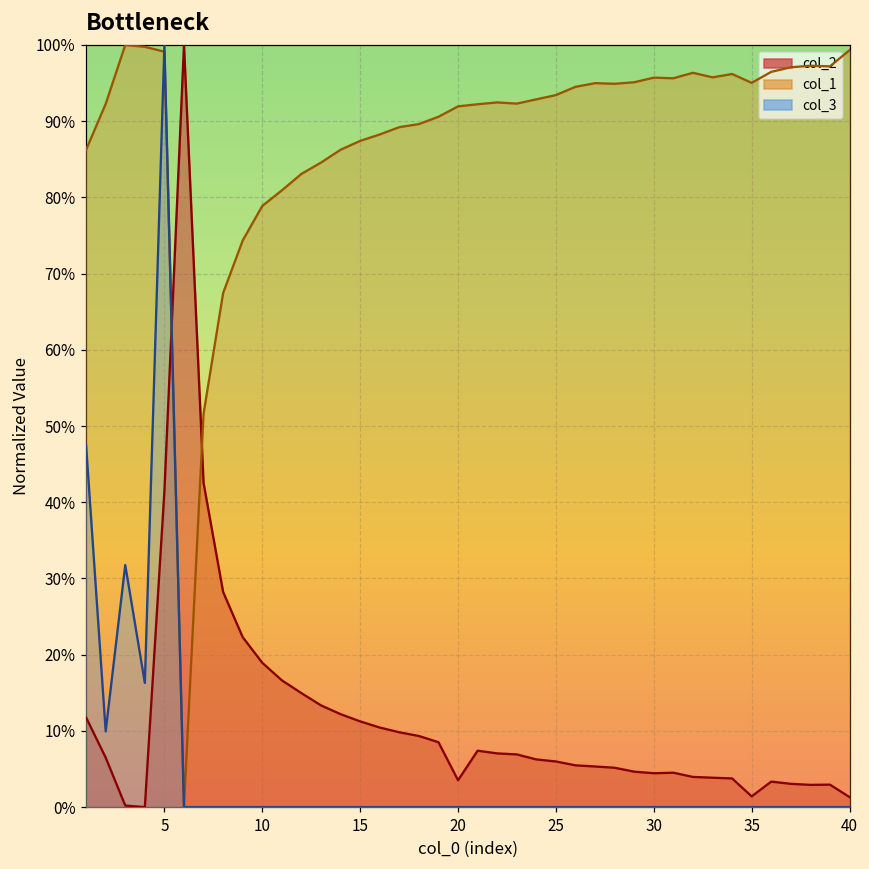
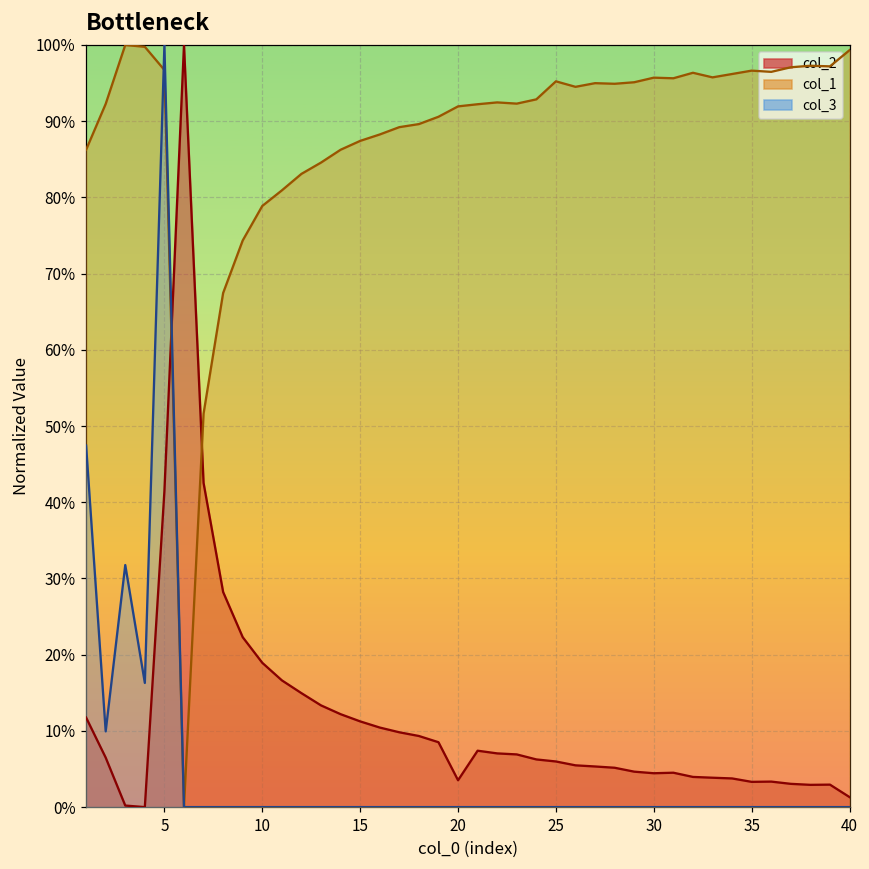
  {
    "col_2": {
      "5": "41%",
      "10": "19%",
      "15": "11%",
      "20": "4%",
      "25": "6%",
      "30": "4%",
-     "35": "1%",
+     "35": "3%",
      "40": "1%"
    },
    "col_1": {
-     "5": "99%",
+     "5": "97%",
      "10": "79%",
      "15": "87%",
      "20": "92%",
-     "25": "93%",
+     "25": "95%",
      "30": "96%",
-     "35": "95%",
+     "35": "97%",
      "40": "99%"
    },
    "col_3": {
      "5": "100%",
      "10": "0%",
      "15": "0%",
      "20": "0%",
      "25": "0%",
      "30": "0%",
      "35": "0%",
      "40": "0%"
    }
  }
